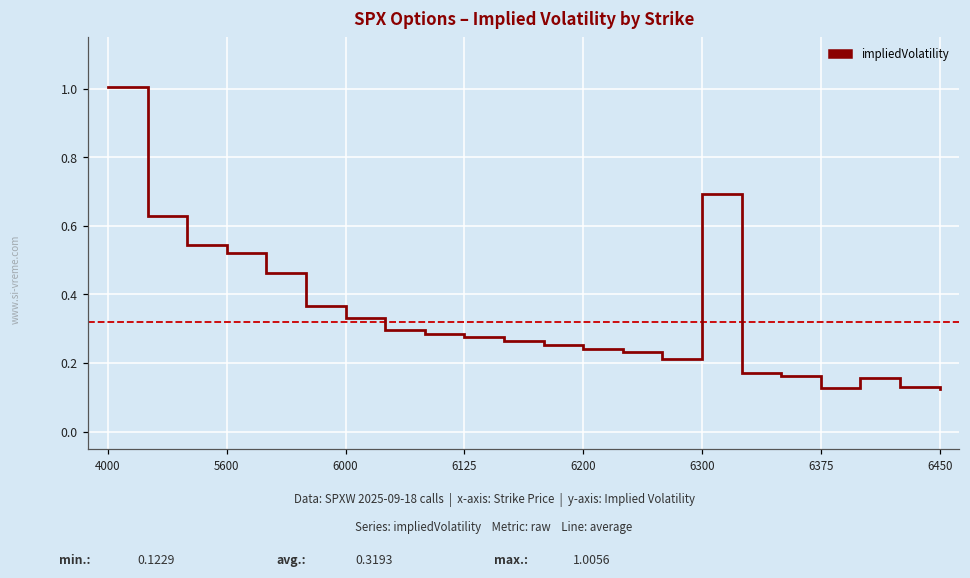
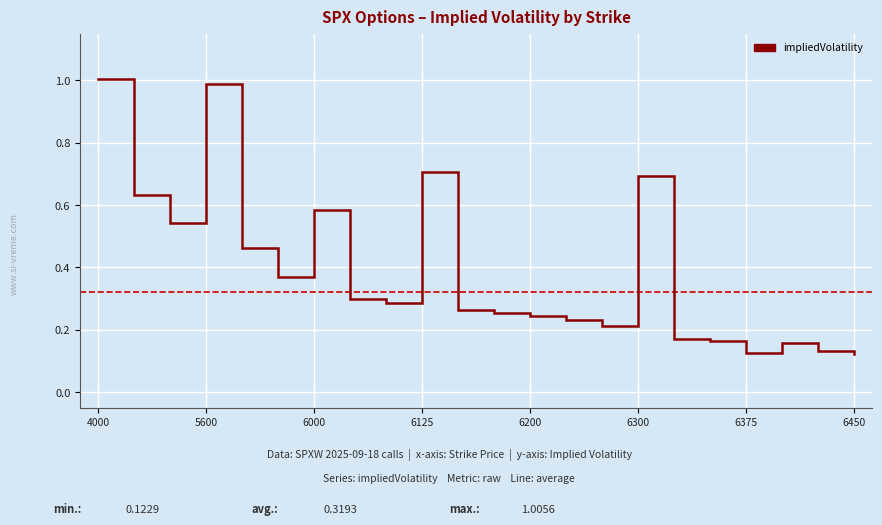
  {
    "4000": 1.01,
-   "5600": 0.52,
-   "6000": 0.33,
-   "6125": 0.27,
+   "5600": 0.99,
+   "6000": 0.58,
+   "6125": 0.71,
    "6200": 0.24,
    "6300": 0.69,
    "6375": 0.13,
    "6450": 0.12
  }
